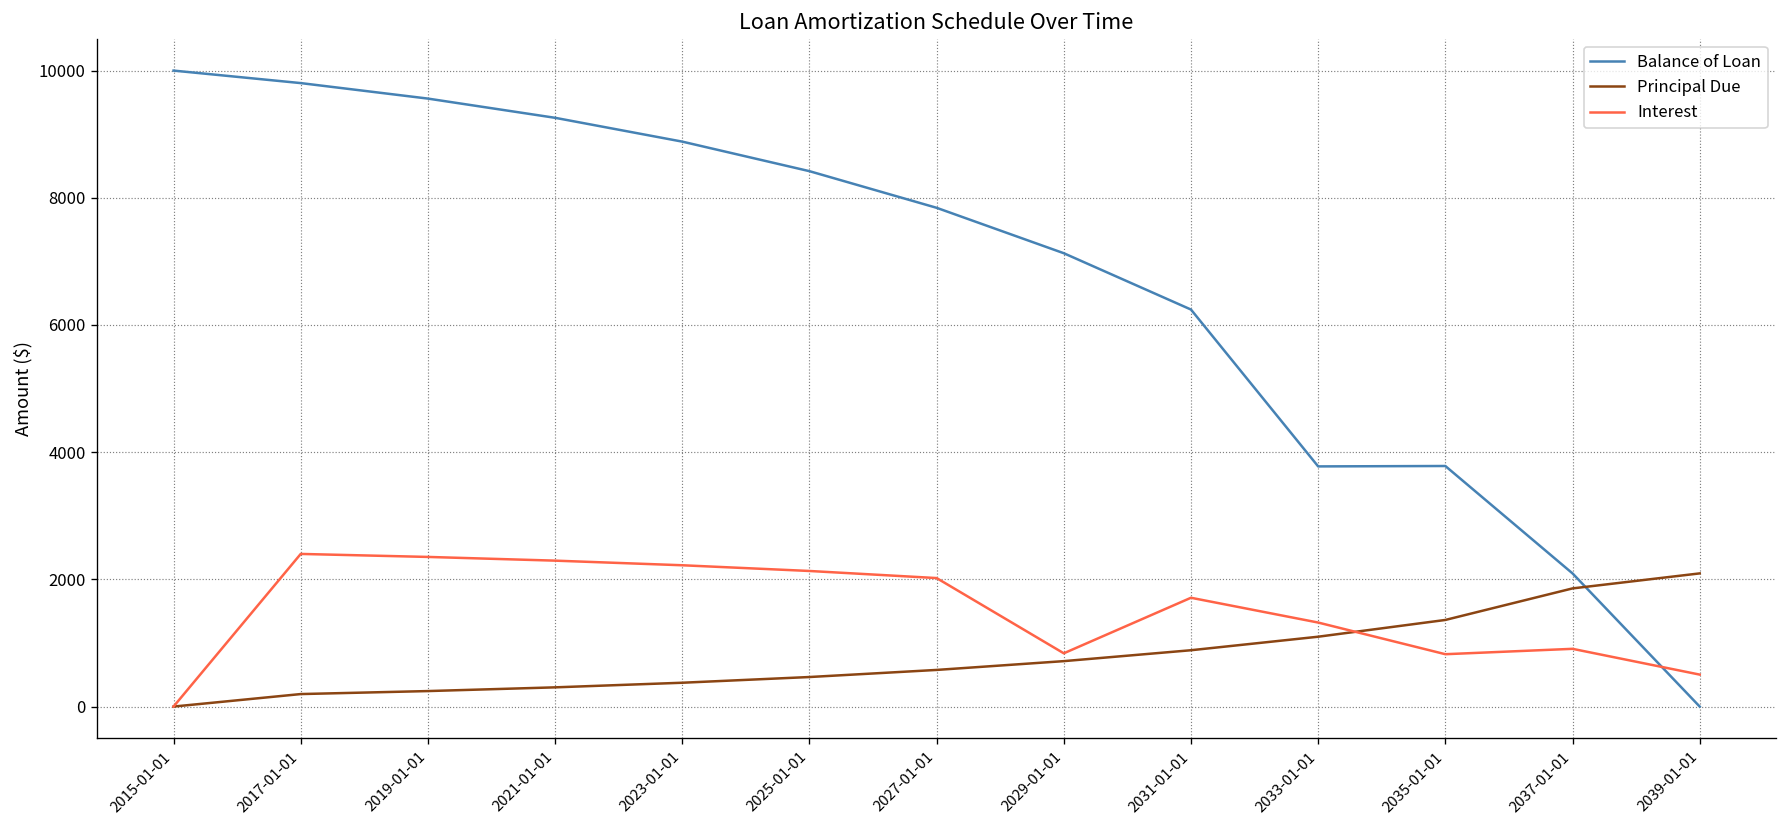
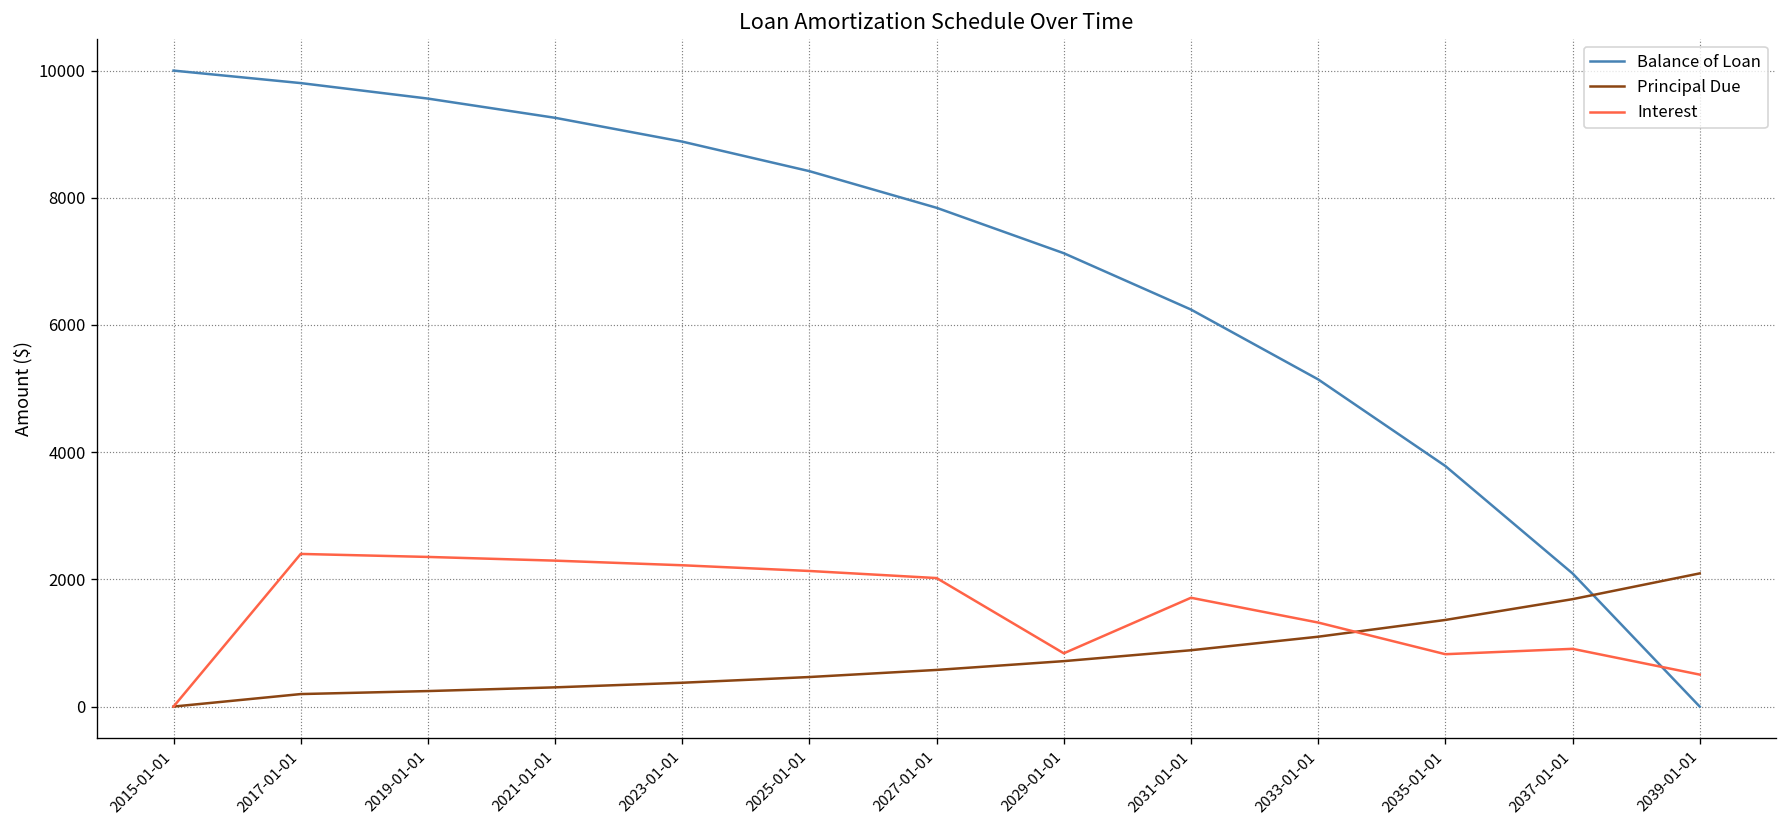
  {
    "Balance of Loan": {
      "2015-01-01": 10000,
      "2017-01-01": 9800,
      "2019-01-01": 9600,
      "2021-01-01": 9300,
      "2023-01-01": 8900,
      "2025-01-01": 8400,
      "2027-01-01": 7800,
      "2029-01-01": 7100,
      "2031-01-01": 6200,
-     "2033-01-01": 3800,
+     "2033-01-01": 5100,
      "2035-01-01": 3800,
      "2037-01-01": 2100,
      "2039-01-01": 0
    },
    "Principal Due": {
      "2017-01-01": 200,
      "2019-01-01": 200,
      "2021-01-01": 300,
      "2023-01-01": 400,
      "2025-01-01": 500,
      "2027-01-01": 600,
      "2029-01-01": 700,
      "2031-01-01": 900,
      "2033-01-01": 1100,
      "2035-01-01": 1400,
-     "2037-01-01": 1900,
+     "2037-01-01": 1700,
      "2039-01-01": 2100
    },
    "Interest": {
      "2017-01-01": 2400,
      "2019-01-01": 2400,
      "2021-01-01": 2300,
      "2023-01-01": 2200,
      "2025-01-01": 2100,
      "2027-01-01": 2000,
      "2029-01-01": 800,
      "2031-01-01": 1700,
      "2033-01-01": 1300,
      "2035-01-01": 800,
      "2037-01-01": 900,
      "2039-01-01": 500
    }
  }
